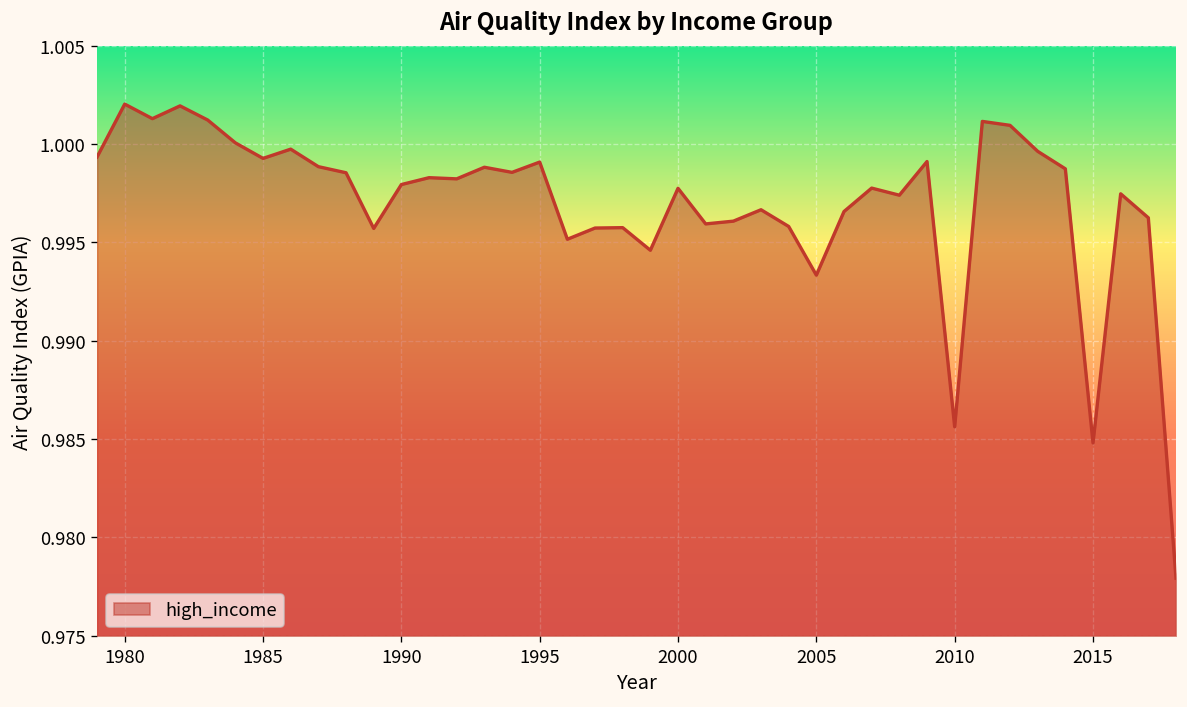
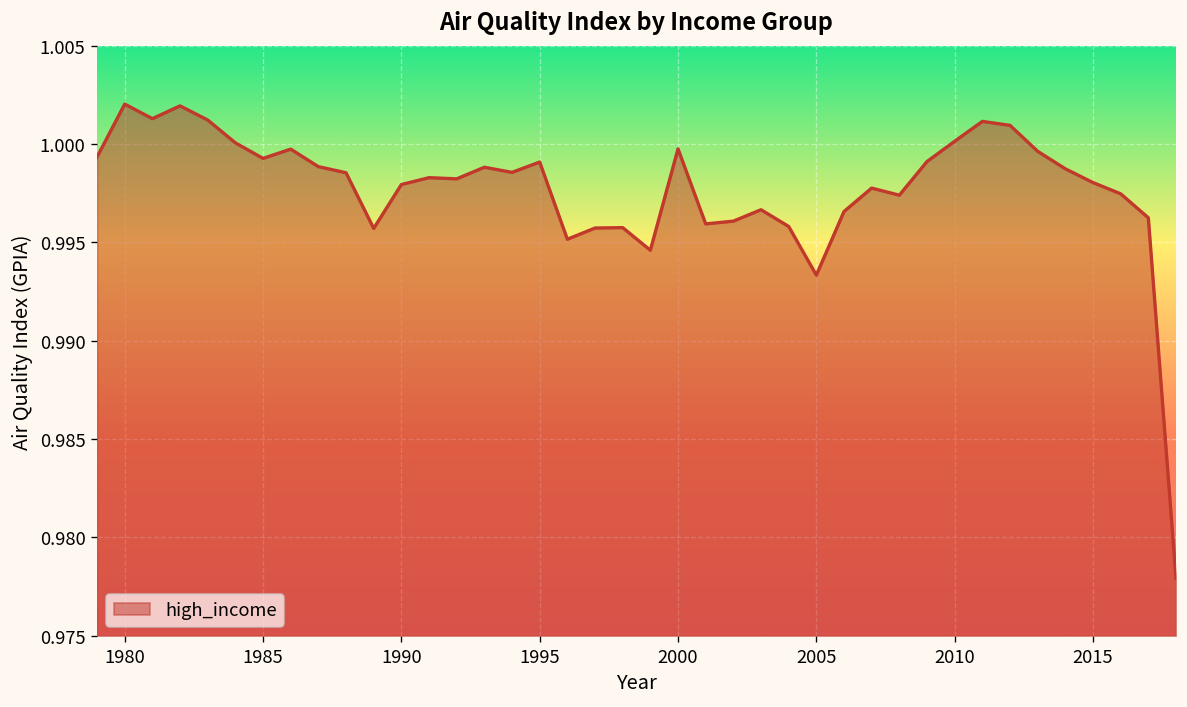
  {
    "1980": 1.0020,
    "1985": 0.9993,
    "1990": 0.9979,
    "1995": 0.9991,
-   "2000": 0.9977,
+   "2000": 0.9998,
    "2005": 0.9933,
-   "2010": 0.9856,
-   "2015": 0.9848
+   "2010": 1.0001,
+   "2015": 0.9980
  }
